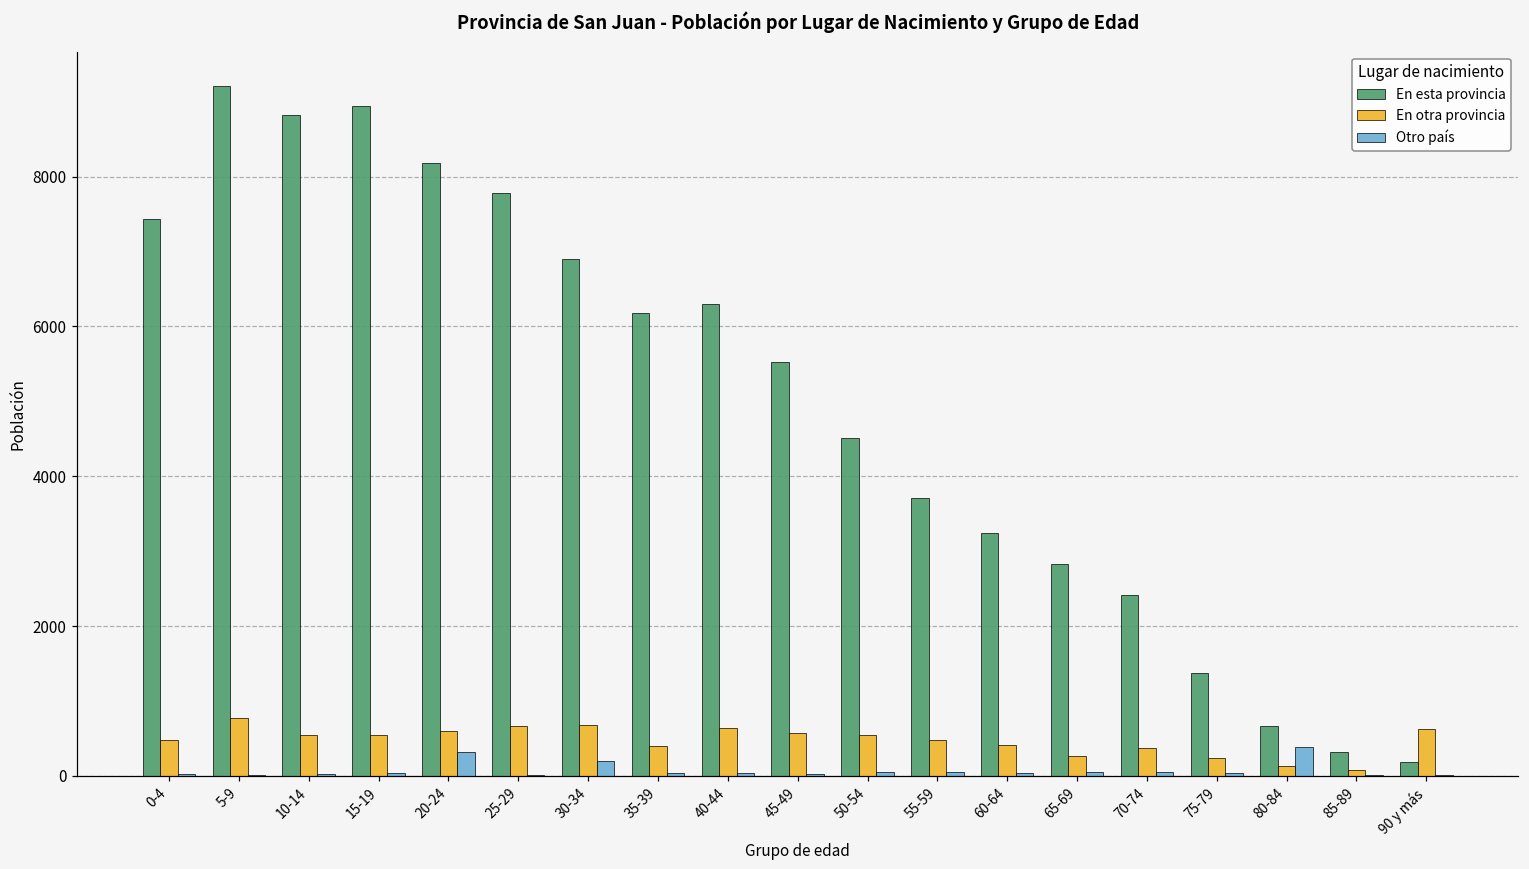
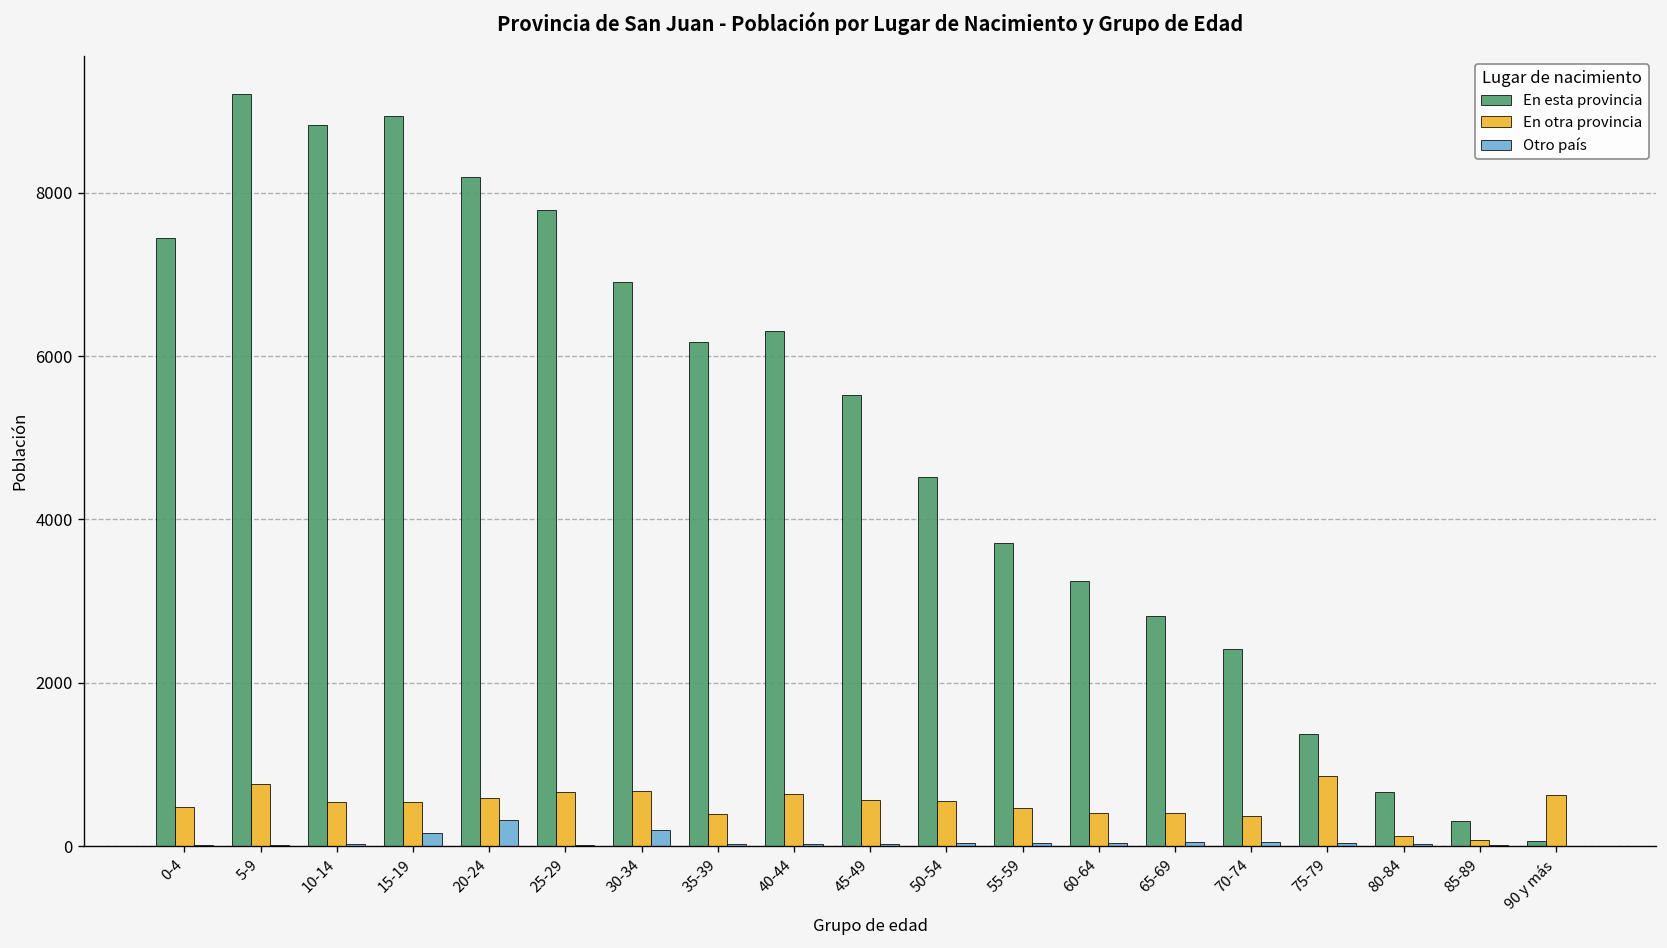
  {
    "En esta provincia": {
      "0-4": 7400,
      "5-9": 9200,
      "10-14": 8800,
      "15-19": 8900,
      "20-24": 8200,
      "25-29": 7800,
      "30-34": 6900,
      "35-39": 6200,
      "40-44": 6300,
      "45-49": 5500,
      "50-54": 4500,
      "55-59": 3700,
      "60-64": 3200,
      "65-69": 2800,
      "70-74": 2400,
      "75-79": 1400,
      "80-84": 700,
      "85-89": 300,
-     "90 y más": 200
+     "90 y más": 100
    },
    "En otra provincia": {
      "0-4": 500,
      "5-9": 800,
      "10-14": 500,
      "15-19": 500,
      "20-24": 600,
      "25-29": 700,
      "30-34": 700,
      "35-39": 400,
      "40-44": 600,
      "45-49": 600,
      "50-54": 600,
      "55-59": 500,
      "60-64": 400,
-     "65-69": 300,
+     "65-69": 400,
      "70-74": 400,
-     "75-79": 200,
+     "75-79": 900,
      "80-84": 100,
      "85-89": 100,
      "90 y más": 600
    },
    "Otro país": {
-     "15-19": 0,
+     "15-19": 200,
      "20-24": 300,
      "30-34": 200,
      "50-54": 0,
      "55-59": 0,
      "65-69": 0,
      "70-74": 100,
      "75-79": 0,
-     "80-84": 400
+     "80-84": 0
    }
  }
